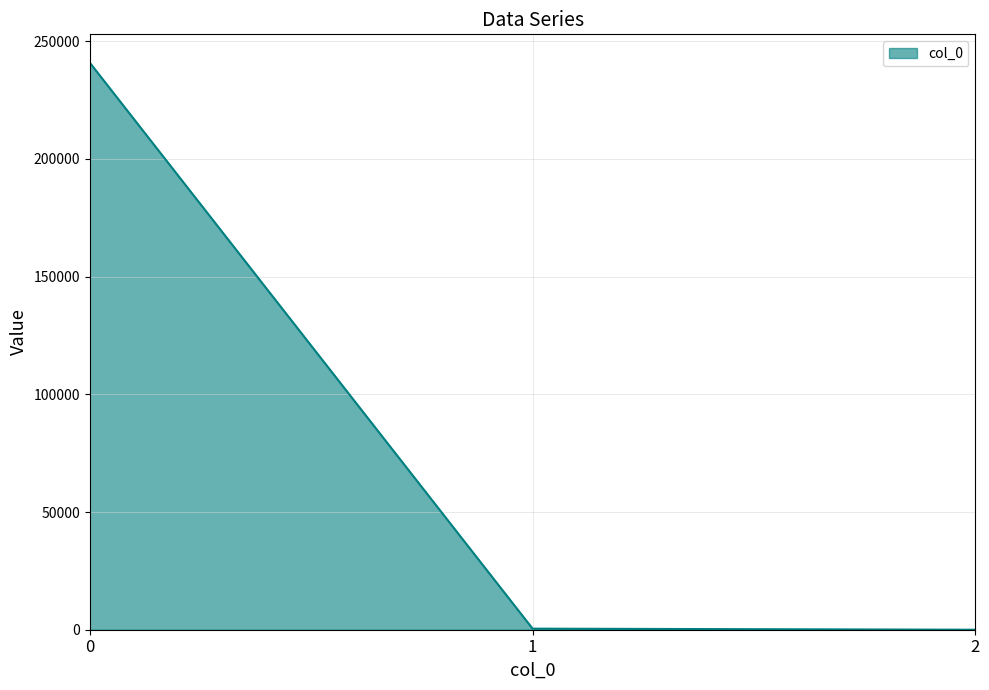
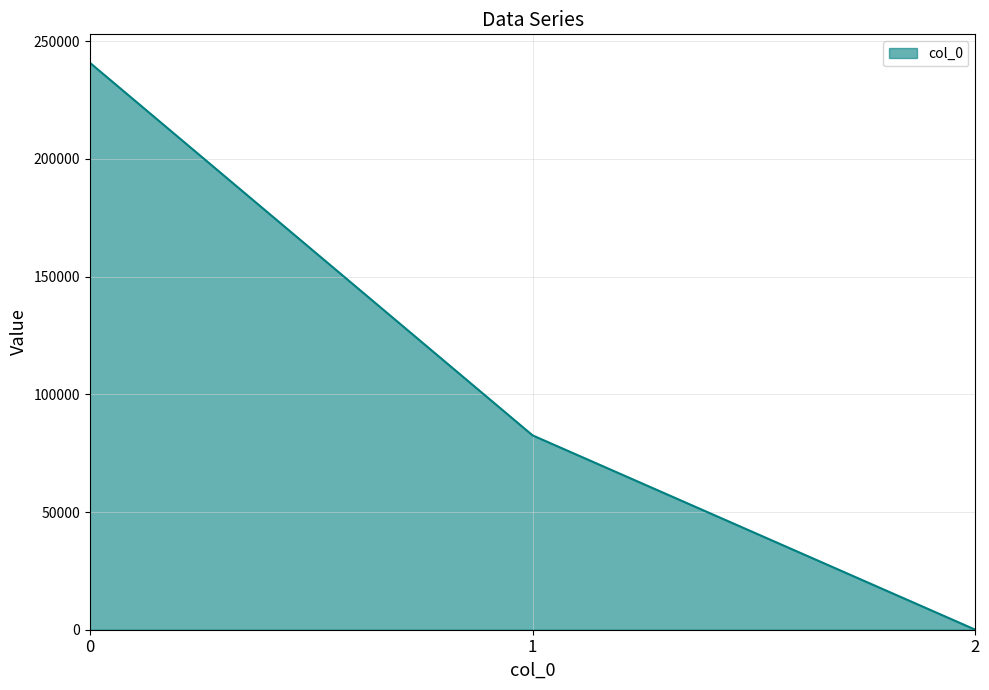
  {
    "0": 241000,
-   "1": 0,
+   "1": 83000,
    "2": 0
  }
